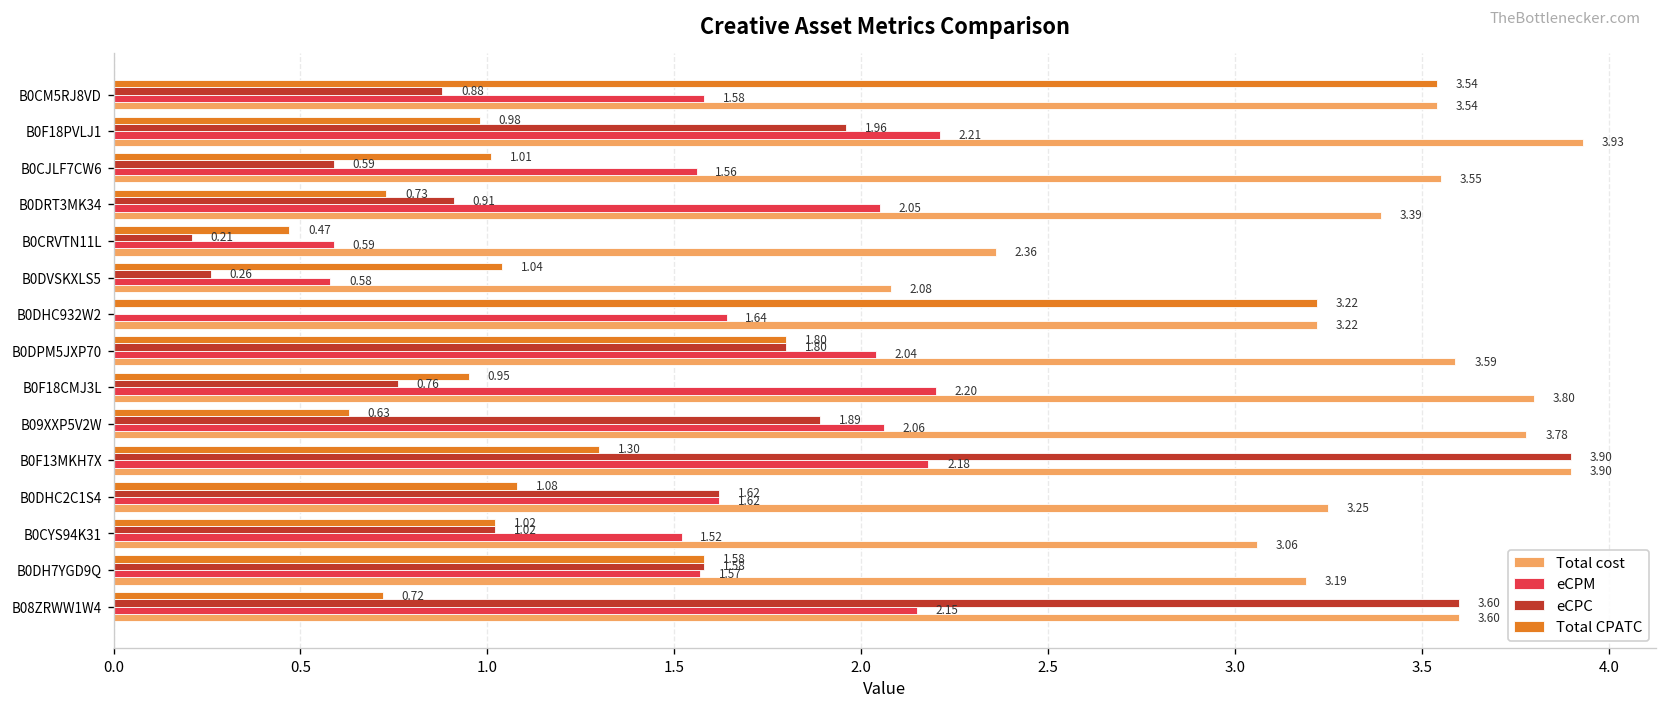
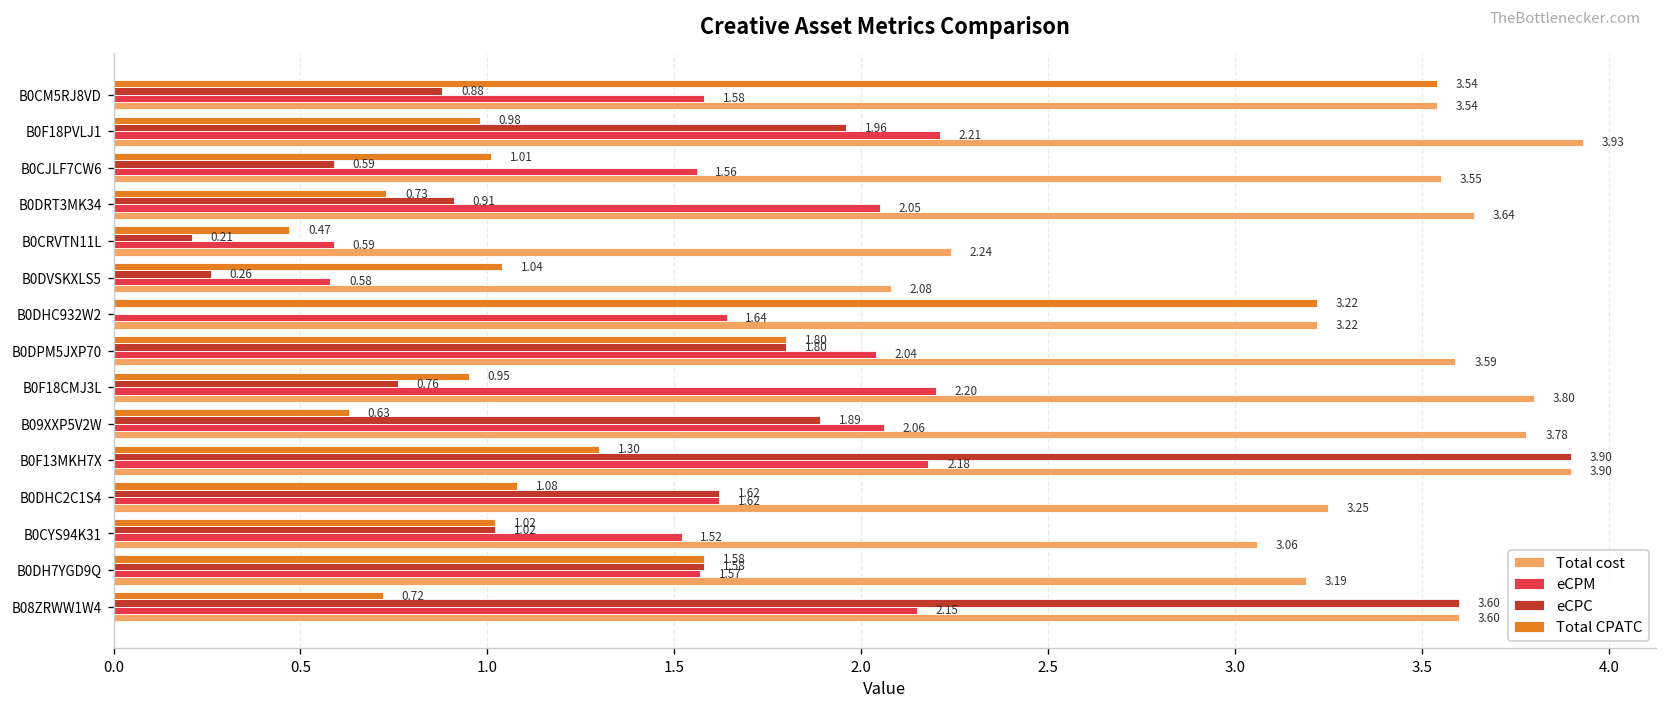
  {
    "Total cost": {
      "B0CM5RJ8VD": 3.54,
      "B0F18PVLJ1": 3.93,
      "B0CJLF7CW6": 3.55,
-     "B0DRT3MK34": 3.39,
-     "B0CRVTN11L": 2.36,
+     "B0DRT3MK34": 3.64,
+     "B0CRVTN11L": 2.24,
      "B0DVSKXLS5": 2.08,
      "B0DHC932W2": 3.22,
      "B0DPM5JXP70": 3.59,
      "B0F18CMJ3L": 3.80,
      "B09XXP5V2W": 3.78,
      "B0F13MKH7X": 3.90,
      "B0DHC2C1S4": 3.25,
      "B0CYS94K31": 3.06,
      "B0DH7YGD9Q": 3.19,
      "B08ZRWW1W4": 3.60
    },
    "Total CPATC": {
      "B0CM5RJ8VD": 3.54,
      "B0F18PVLJ1": 0.98,
      "B0CJLF7CW6": 1.01,
      "B0DRT3MK34": 0.73,
      "B0CRVTN11L": 0.47,
      "B0DVSKXLS5": 1.04,
      "B0DHC932W2": 3.22,
      "B0F18CMJ3L": 0.95,
      "B09XXP5V2W": 0.63,
      "B0F13MKH7X": 1.30,
      "B0DHC2C1S4": 1.08,
      "B08ZRWW1W4": 0.72
    }
  }
